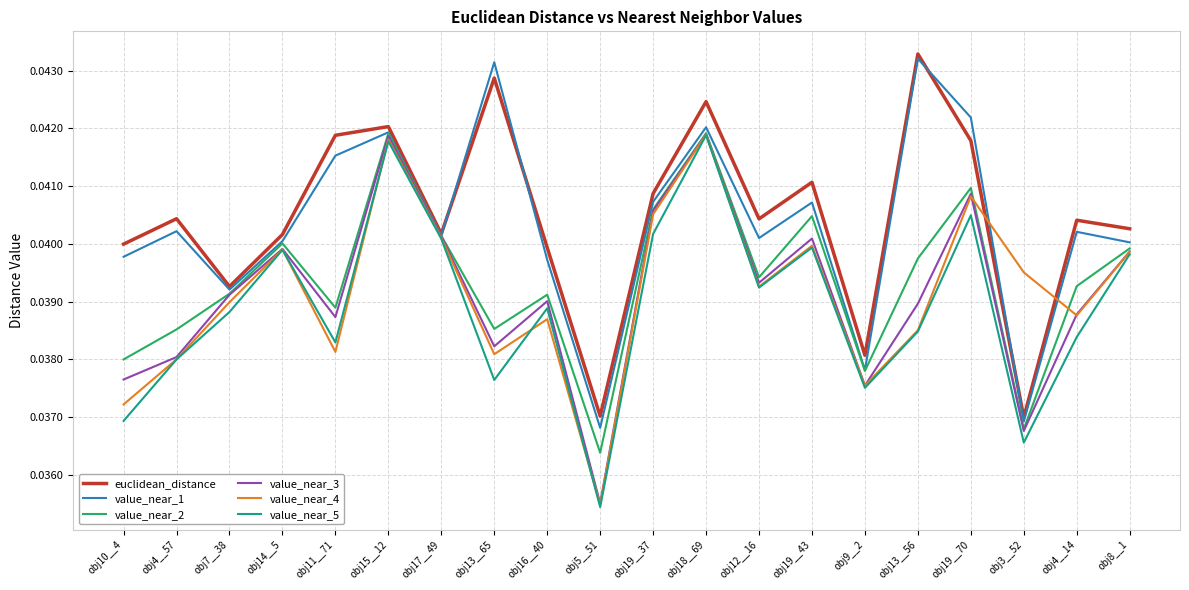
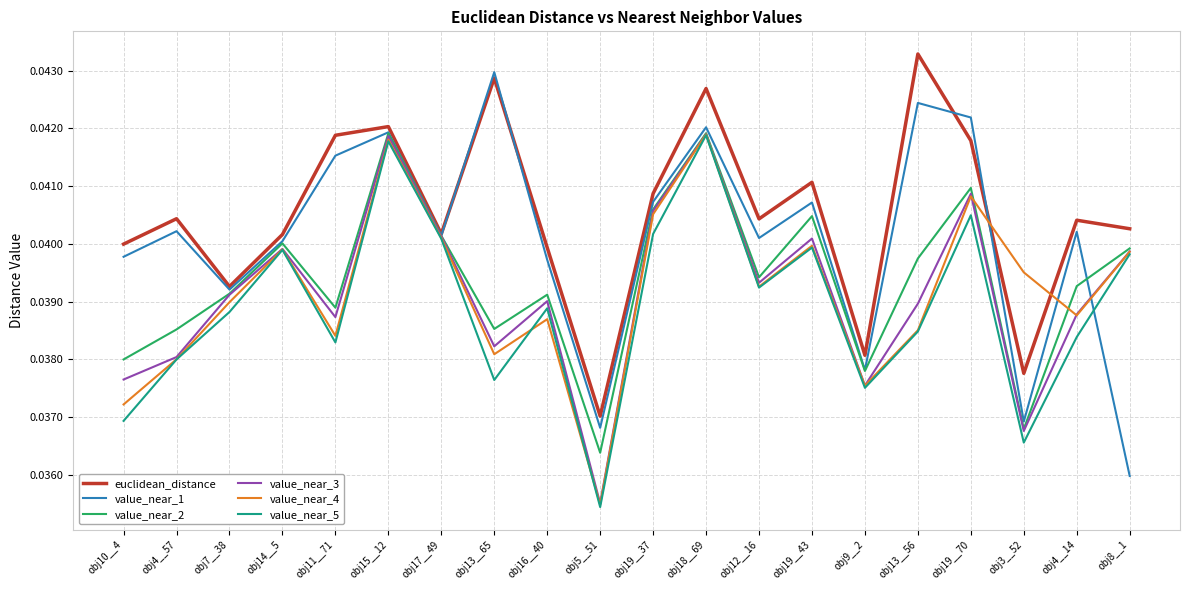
  {
    "euclidean_distance": {
      "obj10__4": 0.0400,
      "obj4__57": 0.0404,
      "obj7__38": 0.0393,
      "obj14__5": 0.0402,
      "obj11__71": 0.0419,
      "obj15__12": 0.0420,
      "obj13__65": 0.0429,
      "obj16__40": 0.0399,
      "obj5__51": 0.0370,
      "obj19__37": 0.0409,
-     "obj18__69": 0.0425,
+     "obj18__69": 0.0427,
      "obj12__16": 0.0404,
      "obj19__43": 0.0411,
      "obj9__2": 0.0381,
      "obj13__56": 0.0433,
      "obj19__70": 0.0418,
-     "obj3__52": 0.0370,
+     "obj3__52": 0.0378,
      "obj4__14": 0.0404,
      "obj8__1": 0.0403
    },
    "value_near_1": {
      "obj10__4": 0.0398,
      "obj4__57": 0.0402,
      "obj7__38": 0.0392,
      "obj11__71": 0.0415,
-     "obj13__65": 0.0431,
+     "obj13__65": 0.0430,
      "obj16__40": 0.0397,
      "obj5__51": 0.0368,
      "obj19__37": 0.0407,
      "obj18__69": 0.0420,
      "obj12__16": 0.0401,
      "obj19__43": 0.0407,
-     "obj13__56": 0.0432,
+     "obj13__56": 0.0424,
      "obj19__70": 0.0422,
      "obj3__52": 0.0369,
      "obj4__14": 0.0402,
-     "obj8__1": 0.0400
+     "obj8__1": 0.0360
    },
    "value_near_3": {
      "obj10__4": 0.0376,
      "obj11__71": 0.0387,
      "obj15__12": 0.0419,
      "obj13__65": 0.0382,
      "obj16__40": 0.0390,
      "obj12__16": 0.0393,
      "obj19__43": 0.0401,
      "obj13__56": 0.0390,
      "obj19__70": 0.0409
    },
    "value_near_4": {
      "obj10__4": 0.0372,
      "obj7__38": 0.0390,
-     "obj11__71": 0.0381,
+     "obj11__71": 0.0384,
      "obj13__65": 0.0381,
      "obj16__40": 0.0387,
      "obj19__37": 0.0405,
      "obj19__70": 0.0408,
      "obj3__52": 0.0395
    }
  }
